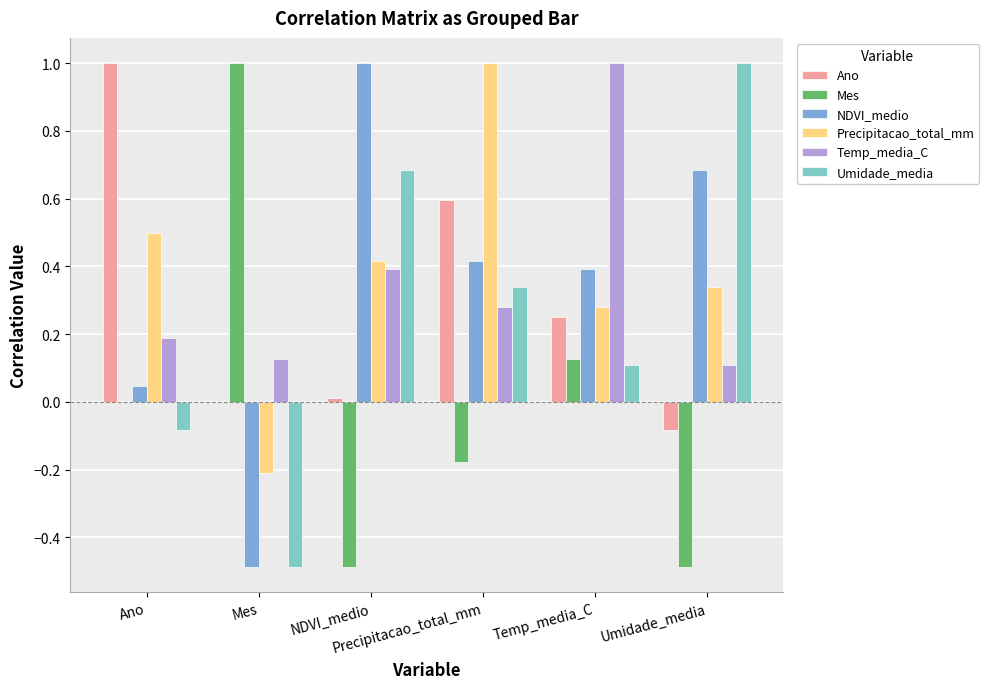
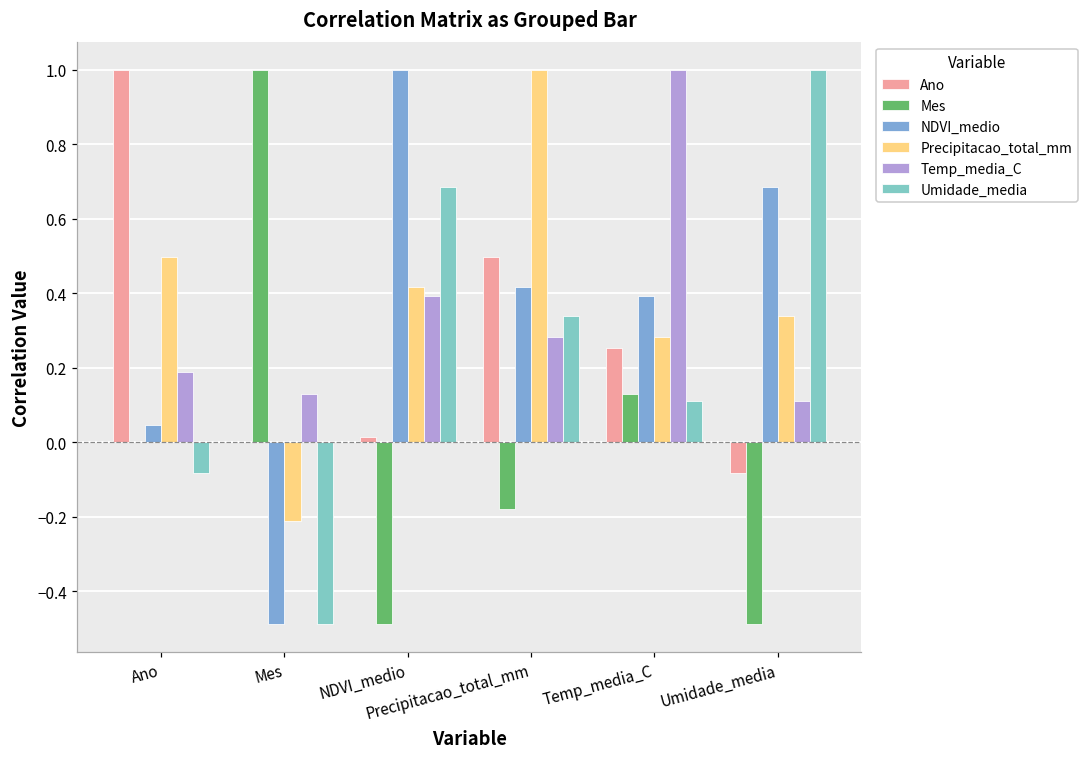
  {
    "Ano": {
      "Ano": 1.00,
      "NDVI_medio": 0.01,
-     "Precipitacao_total_mm": 0.59,
+     "Precipitacao_total_mm": 0.50,
      "Temp_media_C": 0.25,
      "Umidade_media": -0.08
    },
    "Mes": {
      "Mes": 1.00,
      "NDVI_medio": -0.49,
      "Precipitacao_total_mm": -0.18,
      "Temp_media_C": 0.13,
      "Umidade_media": -0.49
    },
    "Precipitacao_total_mm": {
      "Ano": 0.50,
      "Mes": -0.21,
      "NDVI_medio": 0.42,
      "Precipitacao_total_mm": 1.00,
      "Temp_media_C": 0.28,
      "Umidade_media": 0.34
    }
  }
